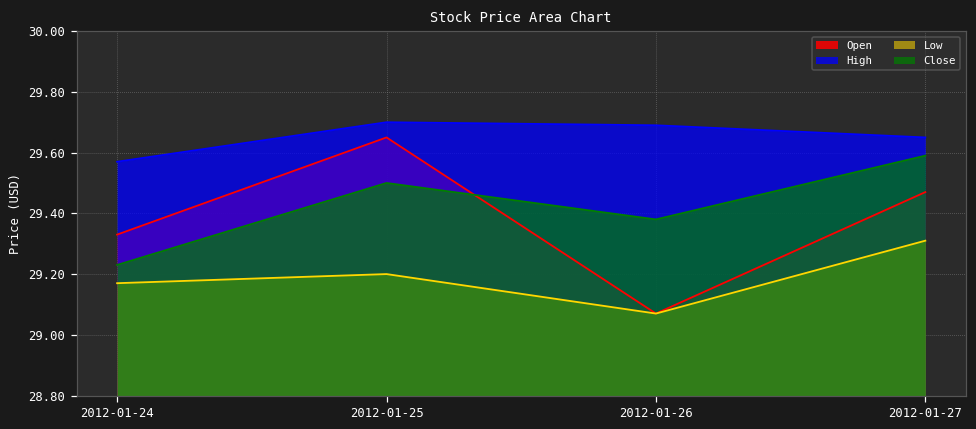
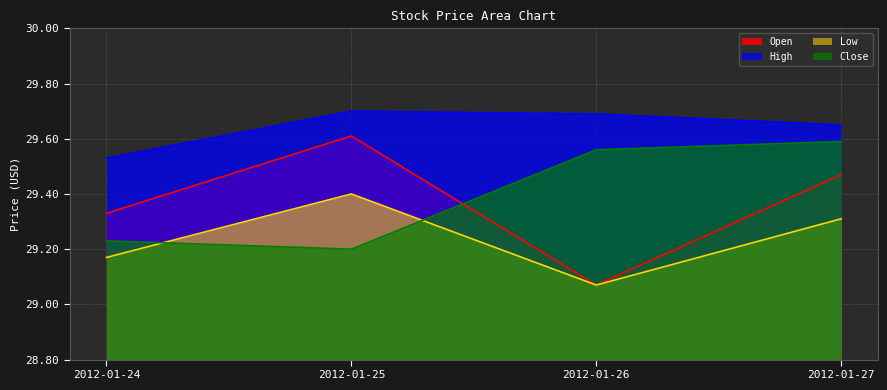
  {
    "Open": {
      "2012-01-24": 29.33,
-     "2012-01-25": 29.65,
+     "2012-01-25": 29.61,
      "2012-01-27": 29.47
    },
    "High": {
-     "2012-01-24": 29.57,
+     "2012-01-24": 29.53,
      "2012-01-25": 29.70,
      "2012-01-26": 29.69,
      "2012-01-27": 29.65
    },
    "Low": {
      "2012-01-24": 29.17,
-     "2012-01-25": 29.2,
+     "2012-01-25": 29.4,
      "2012-01-27": 29.31
    },
    "Close": {
      "2012-01-24": 29.23,
-     "2012-01-25": 29.5,
-     "2012-01-26": 29.38,
+     "2012-01-25": 29.2,
+     "2012-01-26": 29.56,
      "2012-01-27": 29.59
    }
  }
